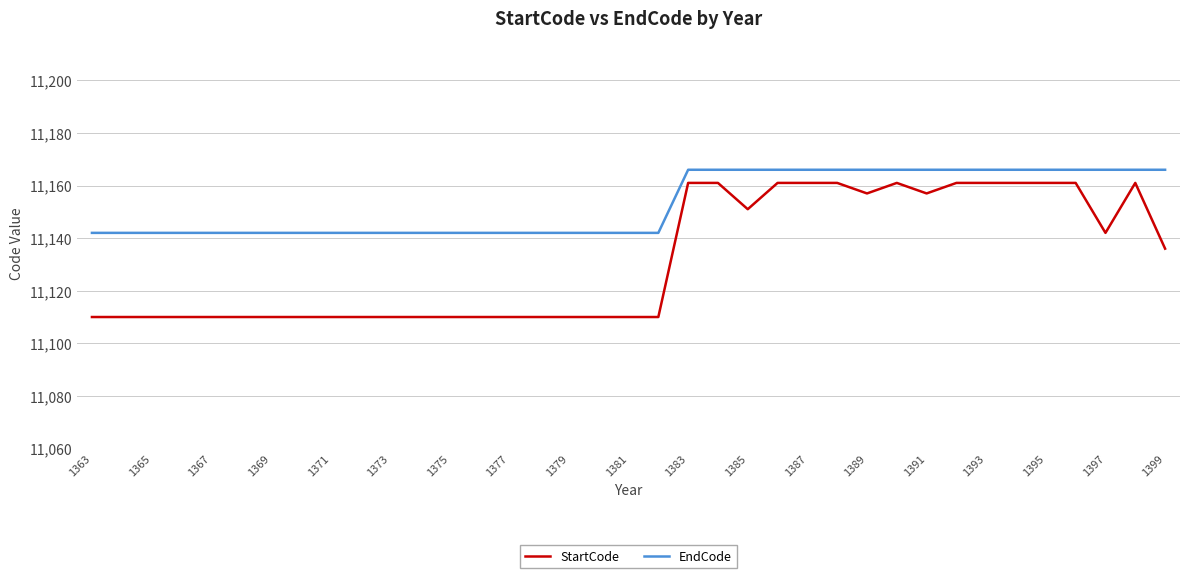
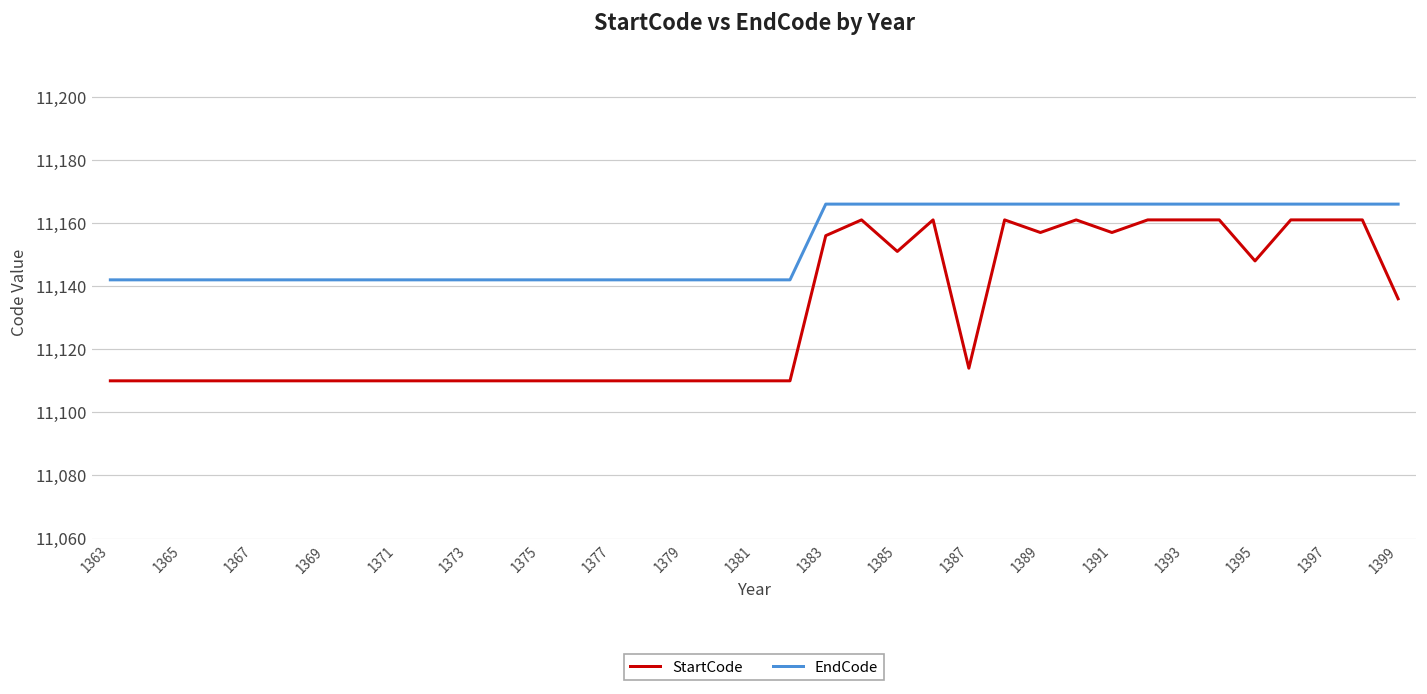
  {
    "StartCode": {
      "1363": "11,110",
      "1365": "11,110",
      "1367": "11,110",
      "1369": "11,110",
      "1371": "11,110",
      "1373": "11,110",
      "1375": "11,110",
      "1377": "11,110",
      "1379": "11,110",
      "1381": "11,110",
-     "1383": "11,161",
+     "1383": "11,156",
      "1385": "11,151",
-     "1387": "11,161",
+     "1387": "11,114",
      "1389": "11,157",
      "1391": "11,157",
      "1393": "11,161",
-     "1395": "11,161",
-     "1397": "11,142",
+     "1395": "11,148",
+     "1397": "11,161",
      "1399": "11,136"
    },
    "EndCode": {
      "1363": "11,142",
      "1365": "11,142",
      "1367": "11,142",
      "1369": "11,142",
      "1371": "11,142",
      "1373": "11,142",
      "1375": "11,142",
      "1377": "11,142",
      "1379": "11,142",
      "1381": "11,142",
      "1383": "11,166",
      "1385": "11,166",
      "1387": "11,166",
      "1389": "11,166",
      "1391": "11,166",
      "1393": "11,166",
      "1395": "11,166",
      "1397": "11,166",
      "1399": "11,166"
    }
  }
